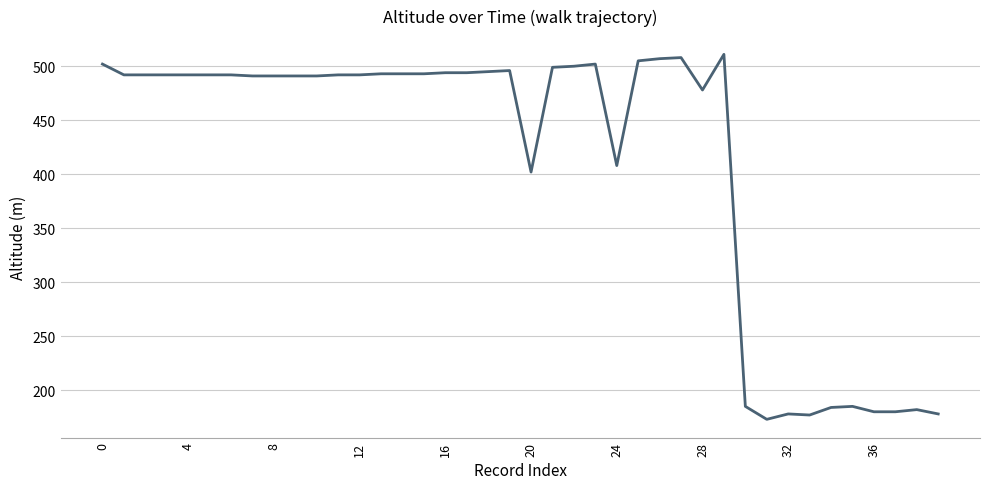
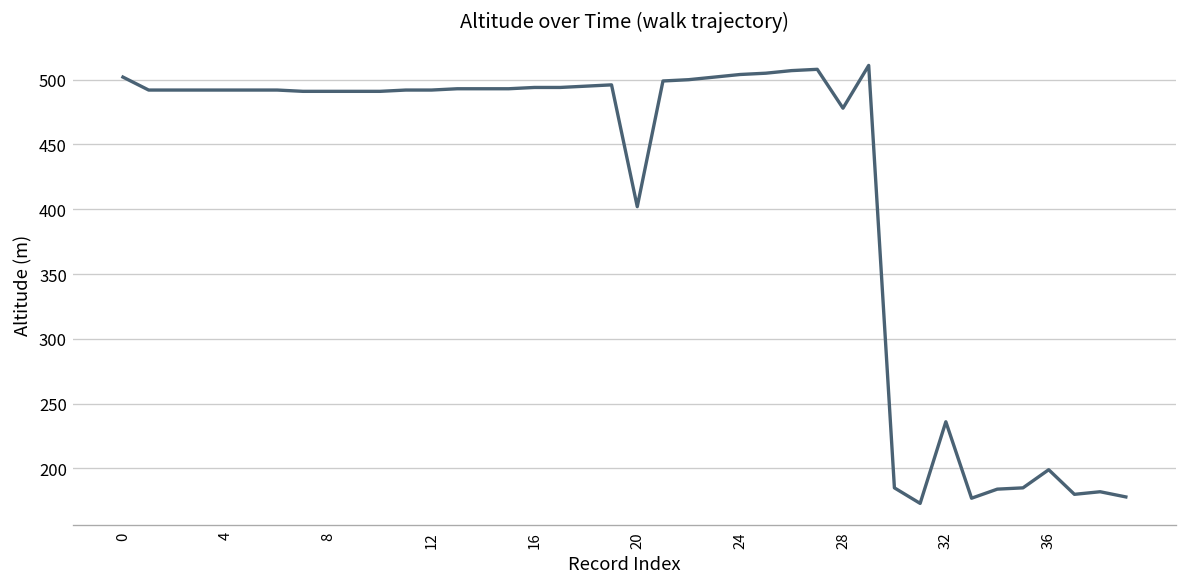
  {
    "0": 502,
    "4": 492,
    "8": 491,
    "12": 492,
    "16": 494,
    "20": 402,
-   "24": 408,
+   "24": 504,
    "28": 478,
-   "32": 178,
-   "36": 180
+   "32": 236,
+   "36": 199
  }
